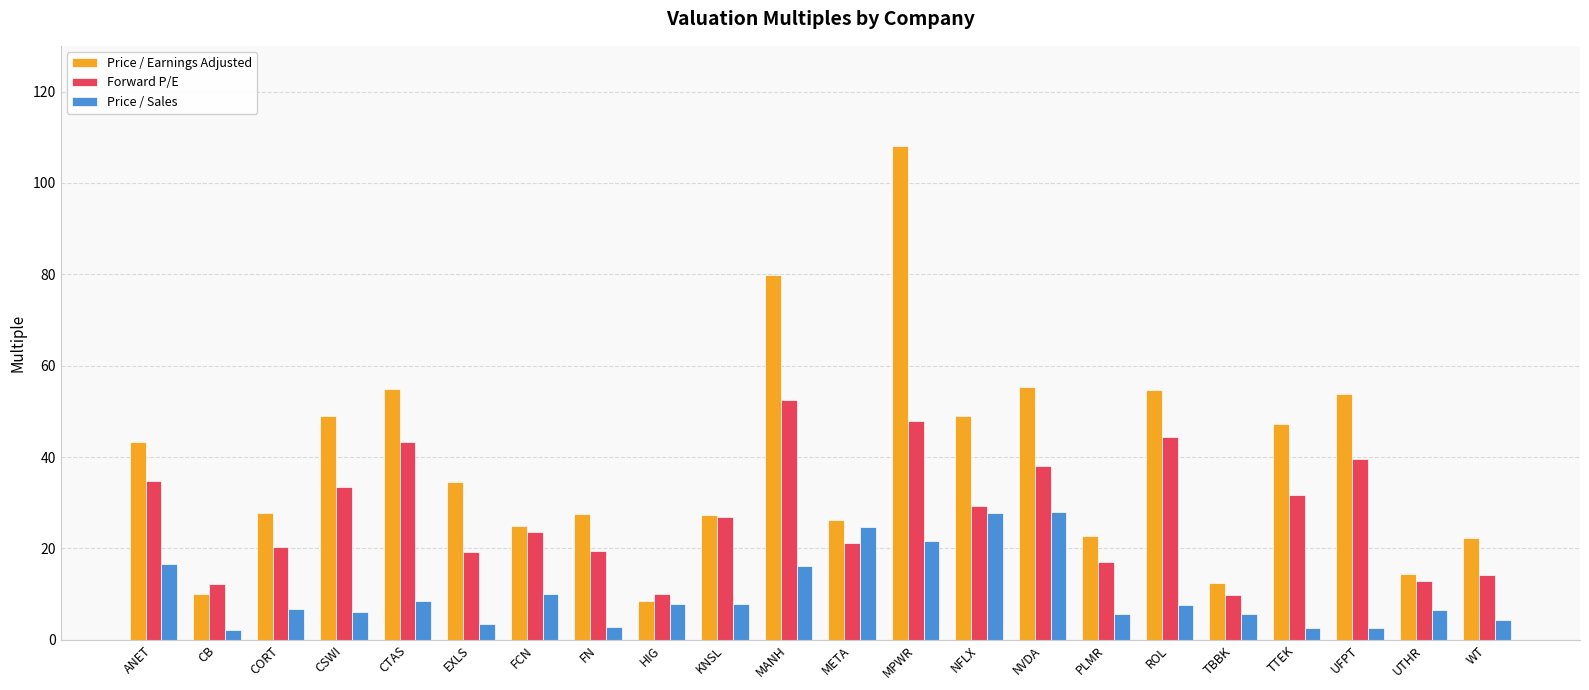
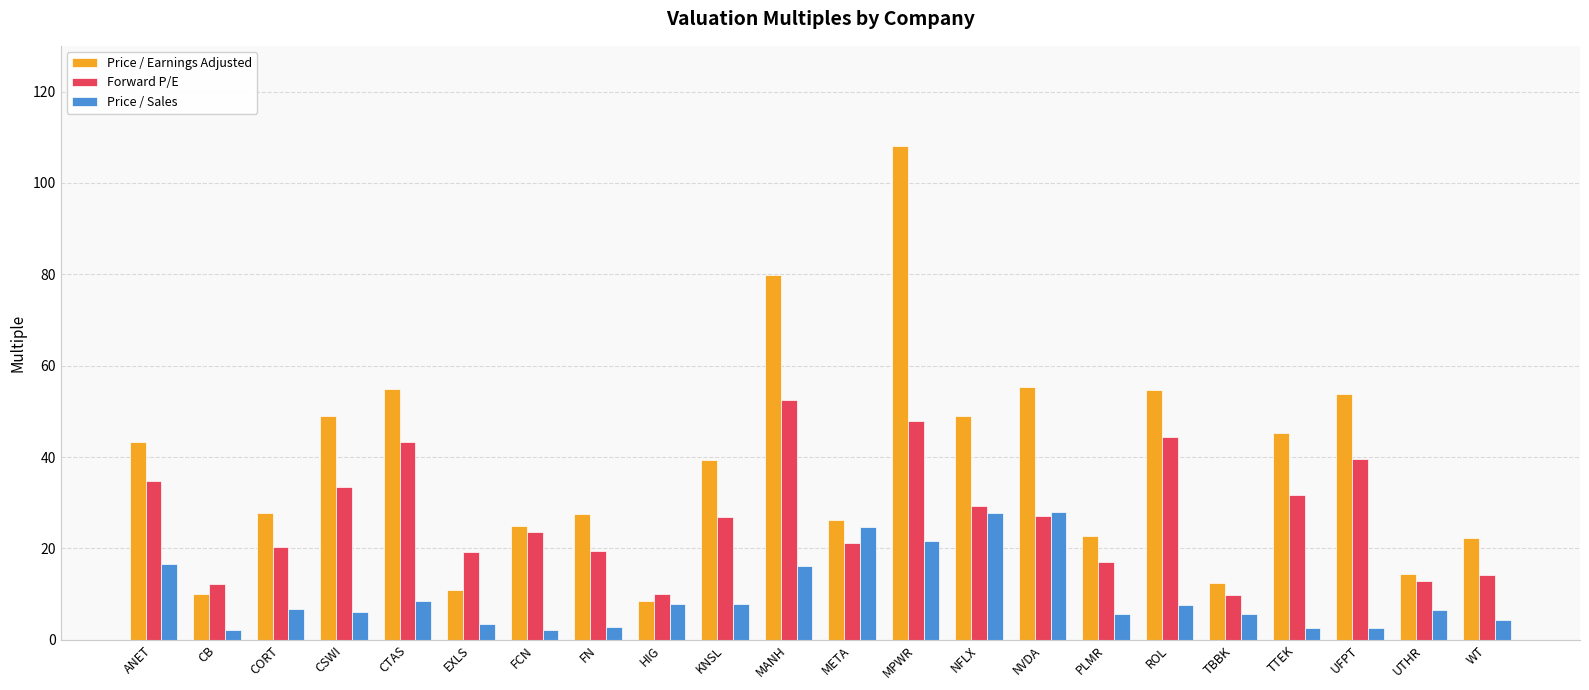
  {
    "Price / Earnings Adjusted": {
      "ANET": 43,
      "CB": 10,
      "CORT": 28,
      "CSWI": 49,
      "CTAS": 55,
-     "EXLS": 35,
+     "EXLS": 11,
      "FCN": 25,
      "FN": 28,
      "HIG": 8,
-     "KNSL": 27,
+     "KNSL": 39,
      "MANH": 80,
      "META": 26,
      "MPWR": 108,
      "NFLX": 49,
      "NVDA": 55,
      "PLMR": 23,
      "ROL": 55,
      "TBBK": 12,
-     "TTEK": 47,
+     "TTEK": 45,
      "UFPT": 54,
      "UTHR": 15,
      "WT": 22
    },
    "Forward P/E": {
      "ANET": 35,
      "CB": 12,
      "CORT": 20,
      "CSWI": 34,
      "CTAS": 43,
      "EXLS": 19,
      "FCN": 24,
      "FN": 20,
      "HIG": 10,
      "KNSL": 27,
      "MANH": 53,
      "META": 21,
      "MPWR": 48,
      "NFLX": 29,
-     "NVDA": 38,
+     "NVDA": 27,
      "PLMR": 17,
      "ROL": 44,
      "TBBK": 10,
      "TTEK": 32,
      "UFPT": 40,
      "UTHR": 13,
      "WT": 14
    },
    "Price / Sales": {
      "ANET": 17,
      "CB": 2,
      "CORT": 7,
      "CSWI": 6,
      "CTAS": 9,
      "EXLS": 4,
-     "FCN": 10,
+     "FCN": 2,
      "FN": 3,
      "HIG": 8,
      "KNSL": 8,
      "MANH": 16,
      "META": 25,
      "MPWR": 22,
      "NFLX": 28,
      "NVDA": 28,
      "PLMR": 6,
      "ROL": 8,
      "TBBK": 6,
      "TTEK": 3,
      "UFPT": 3,
      "UTHR": 7,
      "WT": 4
    }
  }
